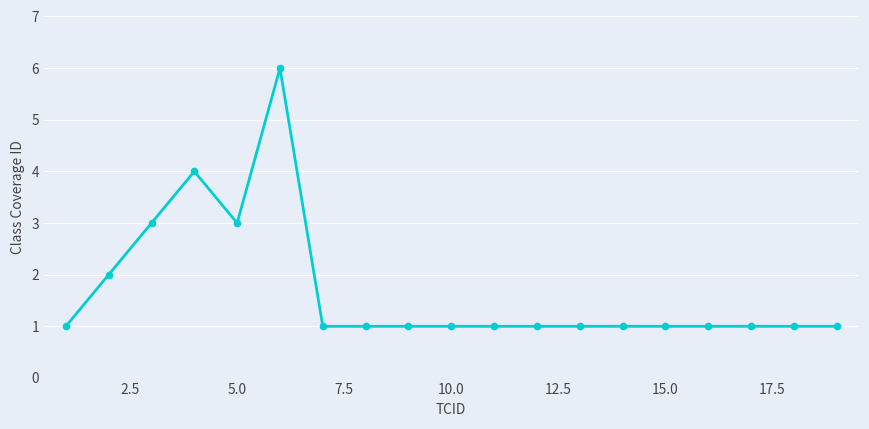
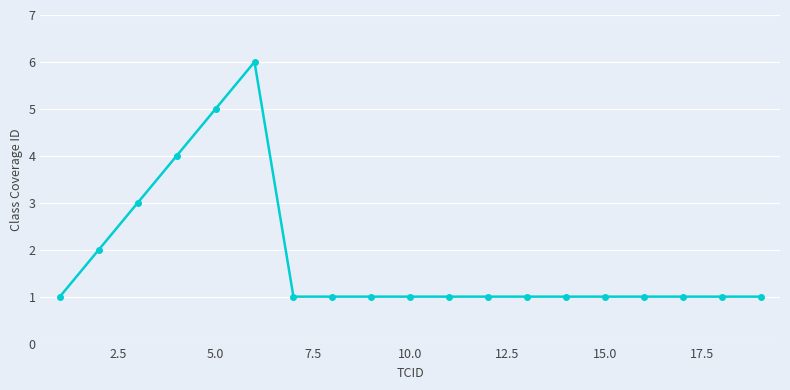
  {
-   "5.0": 3,
+   "5.0": 5,
    "10.0": 1,
    "15.0": 1
  }
